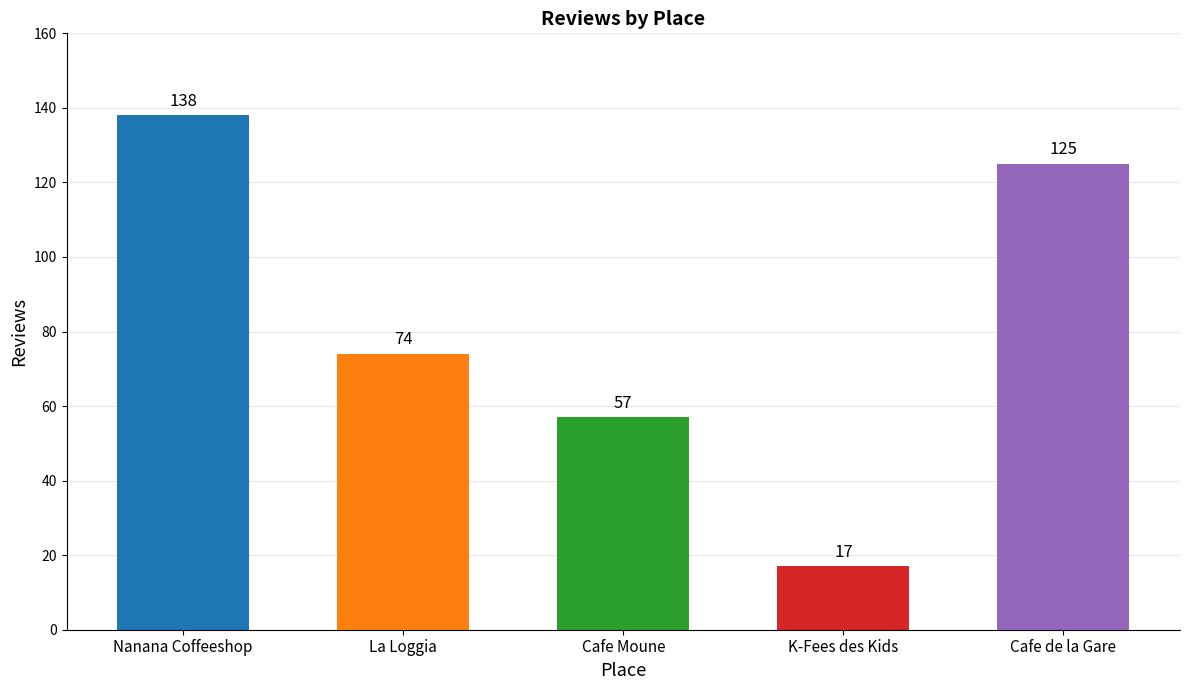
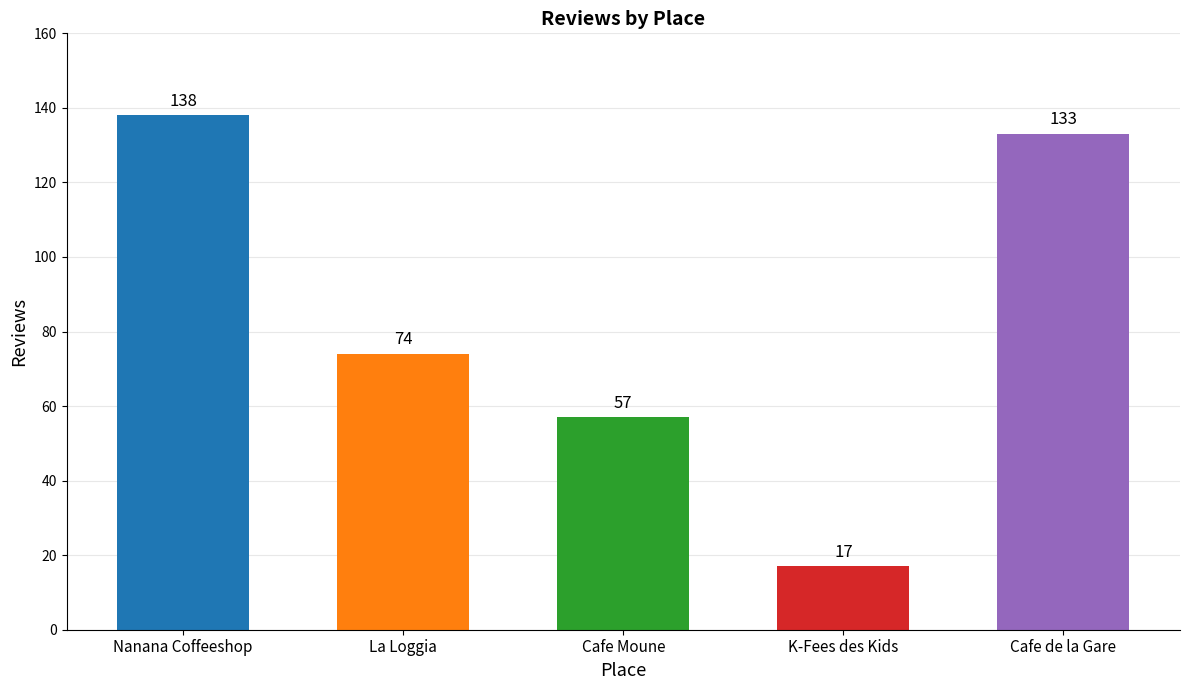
  {
    "Nanana Coffeeshop": 138,
    "La Loggia": 74,
    "Cafe Moune": 57,
    "K-Fees des Kids": 17,
-   "Cafe de la Gare": 125
+   "Cafe de la Gare": 133
  }
